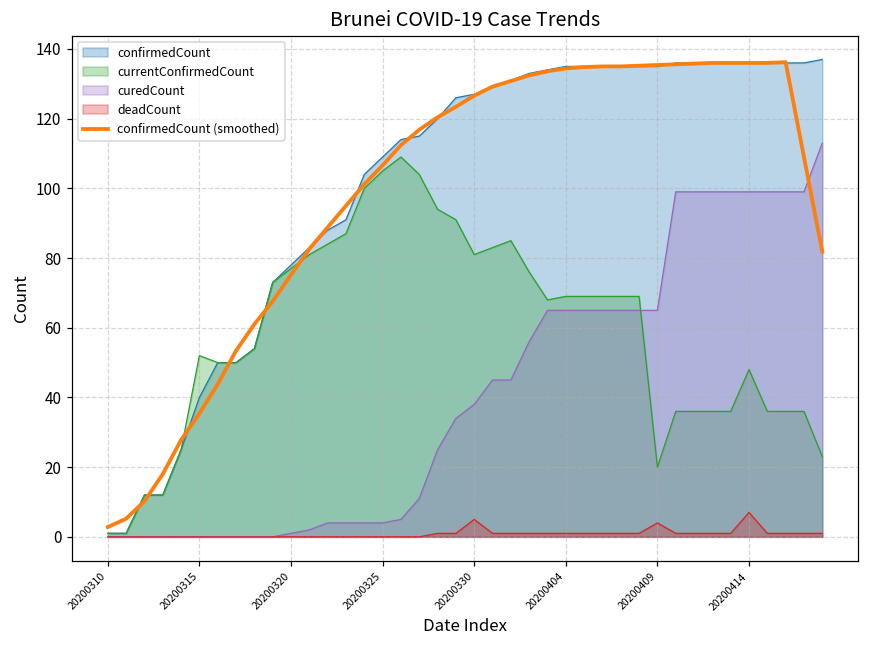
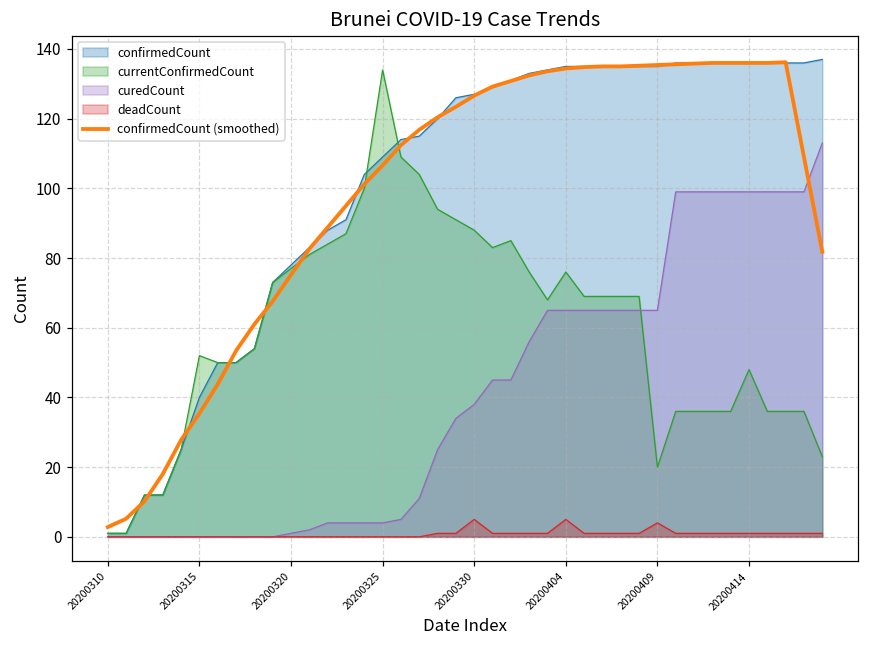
  {
    "currentConfirmedCount": {
      "20200315": 52,
      "20200320": 77,
-     "20200325": 105,
-     "20200330": 81,
-     "20200404": 69,
+     "20200325": 134,
+     "20200330": 88,
+     "20200404": 76,
      "20200409": 20,
      "20200414": 48
    },
    "deadCount": {
      "20200320": 0,
      "20200325": 0,
      "20200330": 5,
-     "20200404": 1,
+     "20200404": 5,
      "20200409": 4,
-     "20200414": 7
+     "20200414": 1
    },
    "confirmedCount (smoothed)": {
      "20200310": 3,
      "20200315": 35,
      "20200320": 75,
      "20200325": 107
    }
  }
